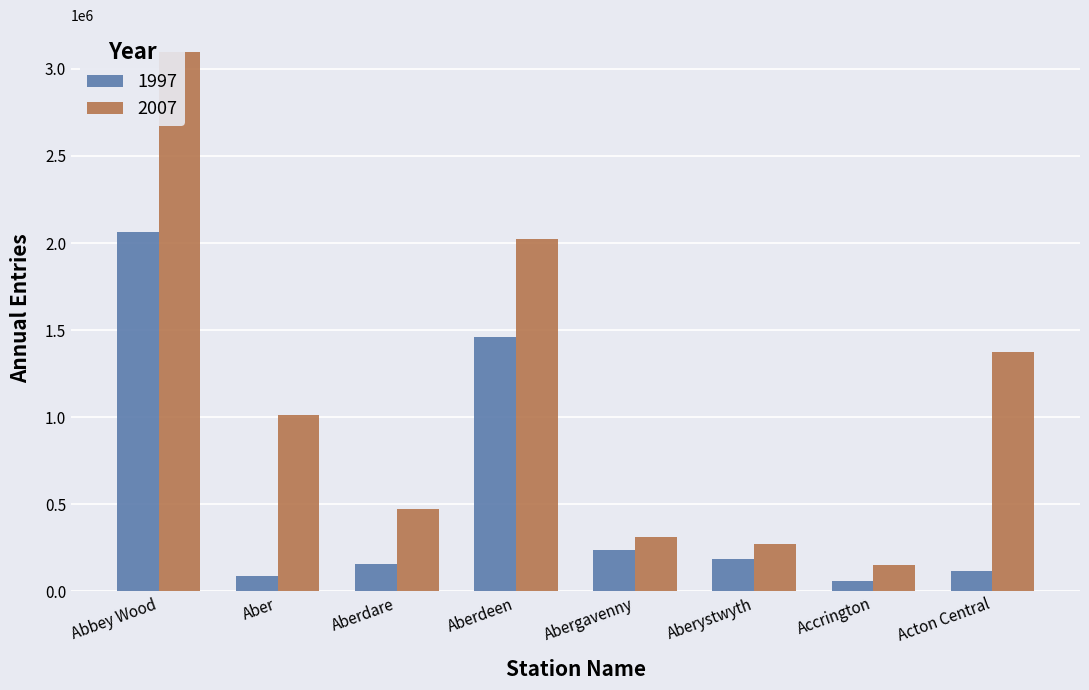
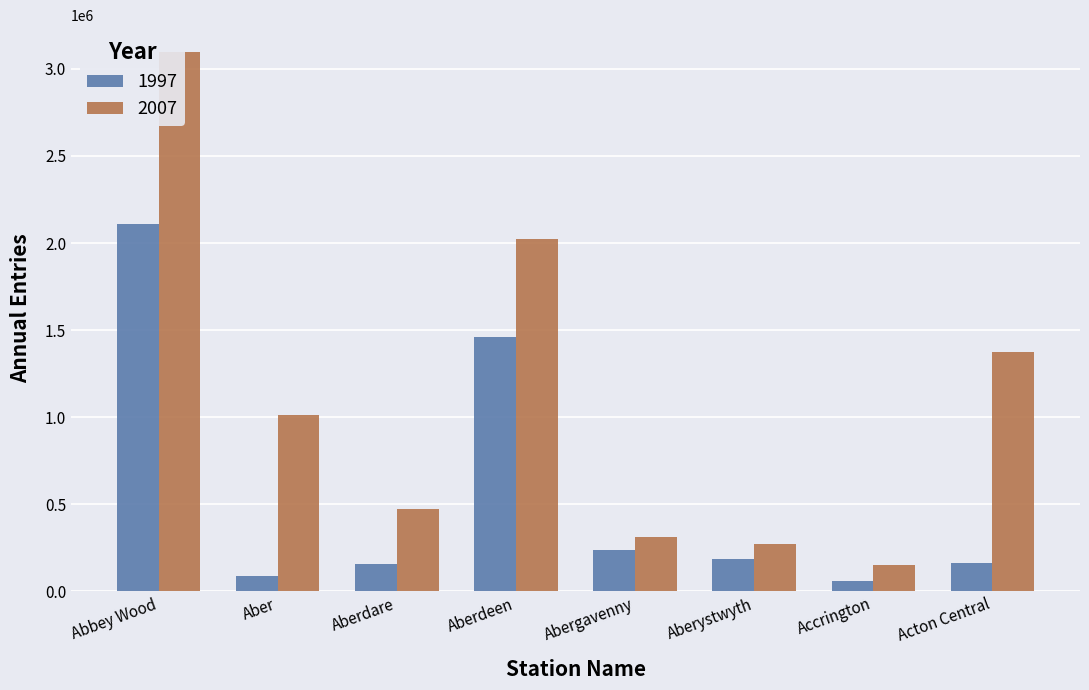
  {
    "1997": {
-     "Abbey Wood": 2060000,
+     "Abbey Wood": 2110000,
      "Aber": 90000,
      "Aberdare": 160000,
      "Aberdeen": 1460000,
      "Abergavenny": 240000,
      "Aberystwyth": 190000,
      "Accrington": 60000,
-     "Acton Central": 110000
+     "Acton Central": 160000
    },
    "2007": {
      "Aber": 1010000,
      "Aberdare": 470000,
      "Aberdeen": 2020000,
      "Abergavenny": 310000,
      "Aberystwyth": 270000,
      "Accrington": 150000,
      "Acton Central": 1370000
    }
  }
